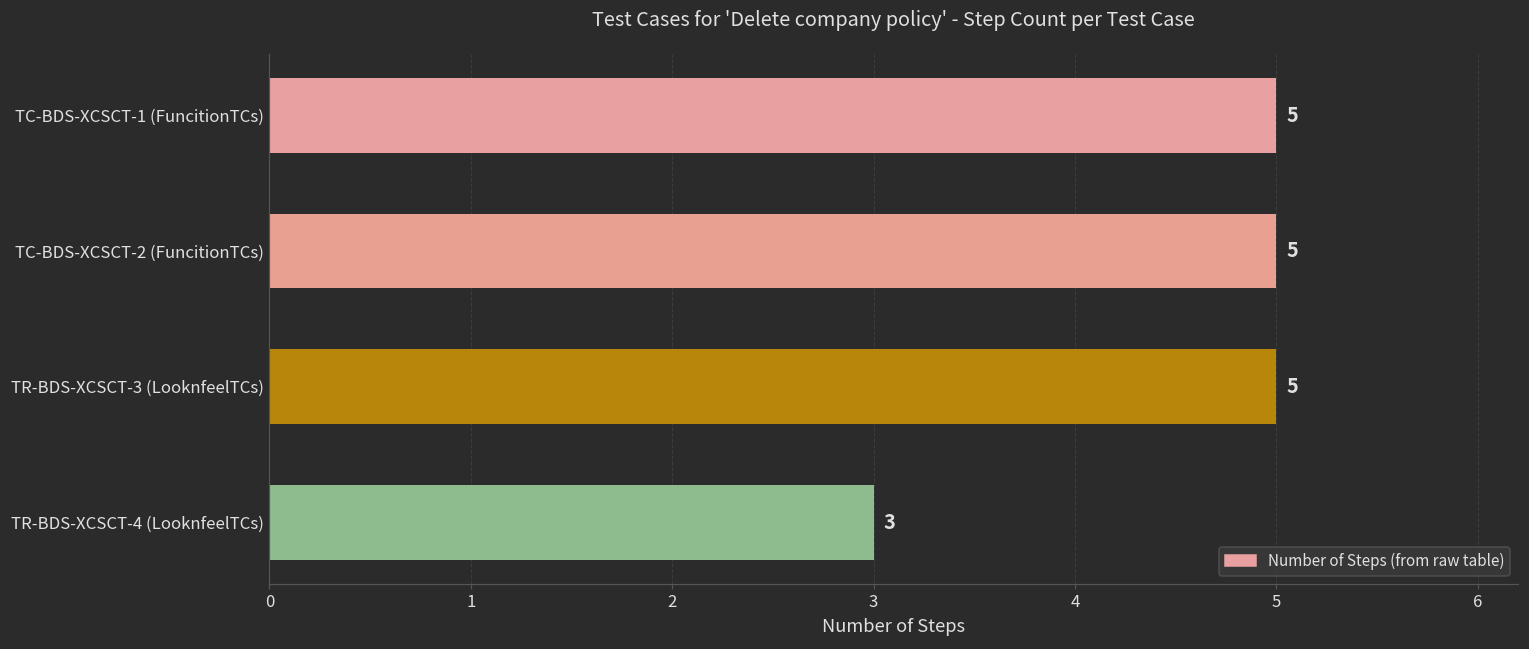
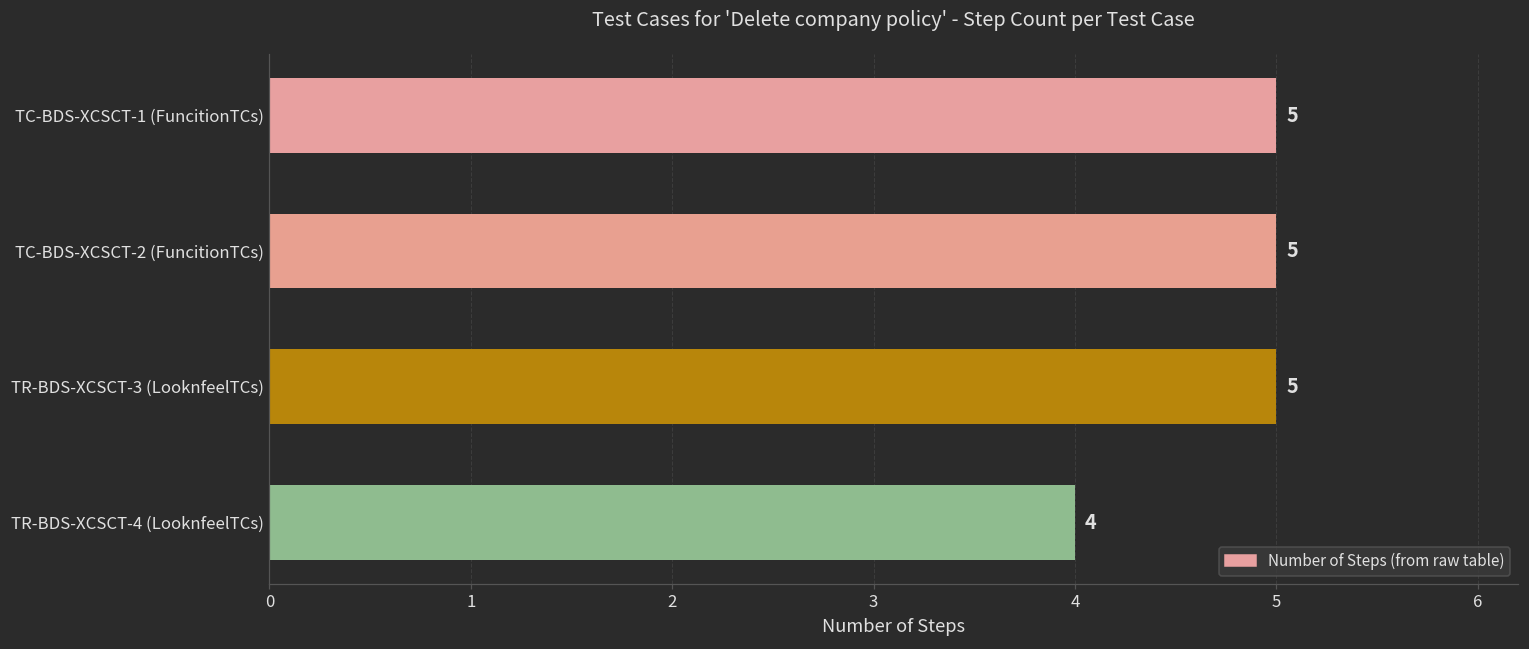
  {
    "TC-BDS-XCSCT-1 (FuncitionTCs)": 5,
    "TC-BDS-XCSCT-2 (FuncitionTCs)": 5,
    "TR-BDS-XCSCT-3 (LooknfeelTCs)": 5,
-   "TR-BDS-XCSCT-4 (LooknfeelTCs)": 3
+   "TR-BDS-XCSCT-4 (LooknfeelTCs)": 4
  }
